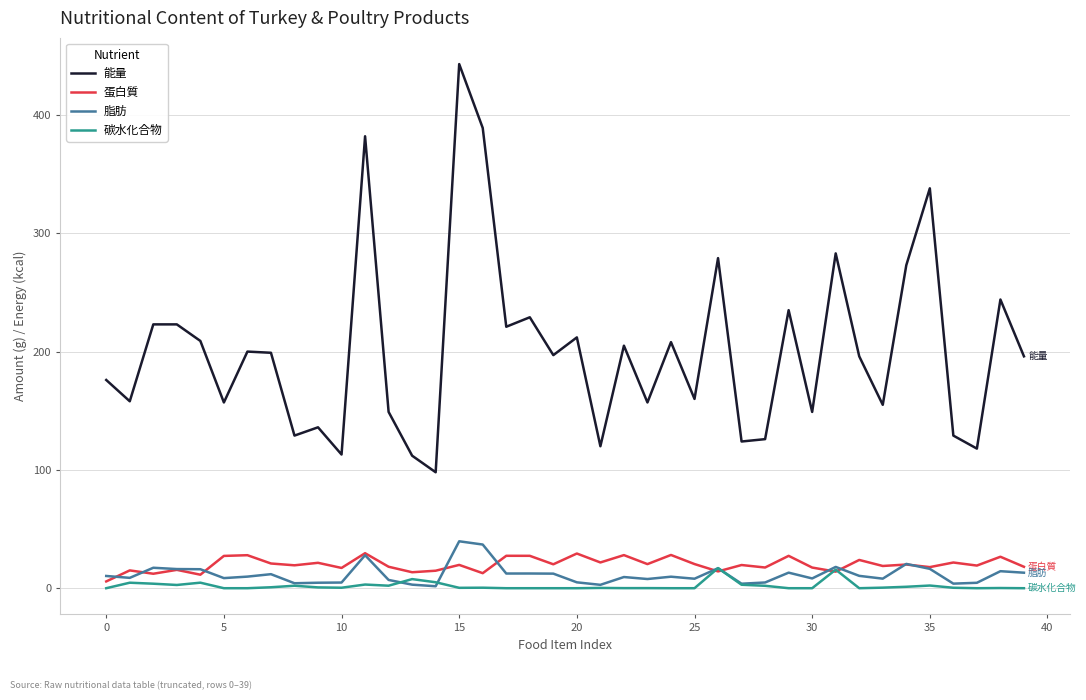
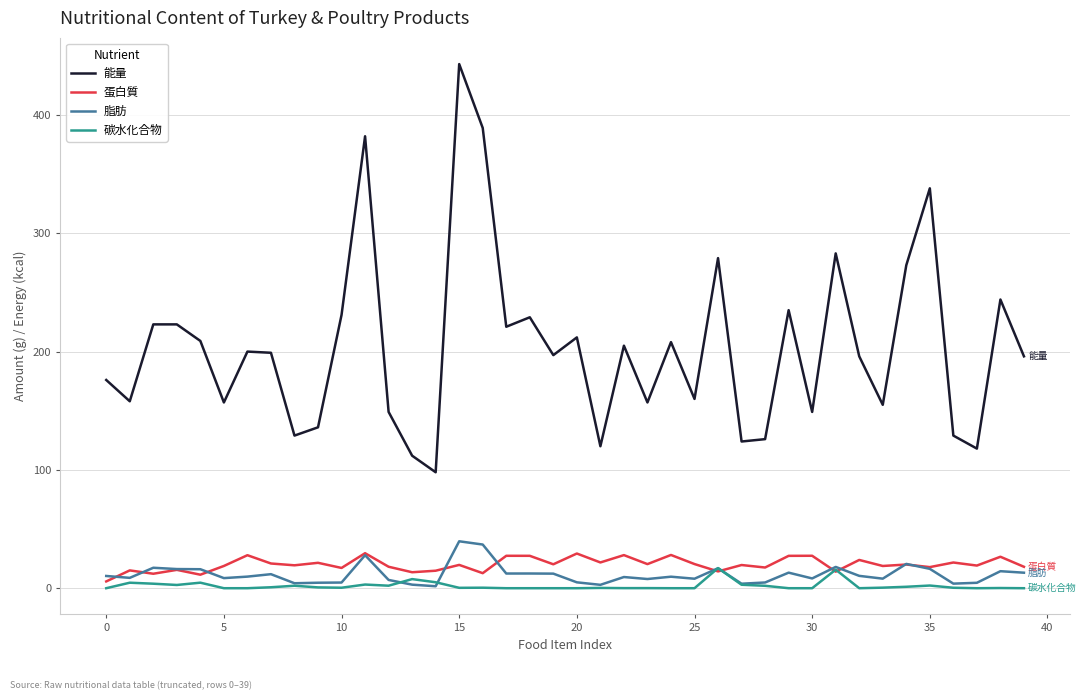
  {
    "能量": {
      "0": 176,
      "5": 157,
-     "10": 113,
+     "10": 231,
      "15": 443,
      "20": 212,
      "25": 160,
      "30": 149,
      "35": 338
    },
    "蛋白質": {
      "0": 6,
-     "5": 27,
+     "5": 19,
      "10": 17,
      "15": 20,
      "20": 29,
      "25": 20,
-     "30": 17
+     "30": 27
    }
  }
